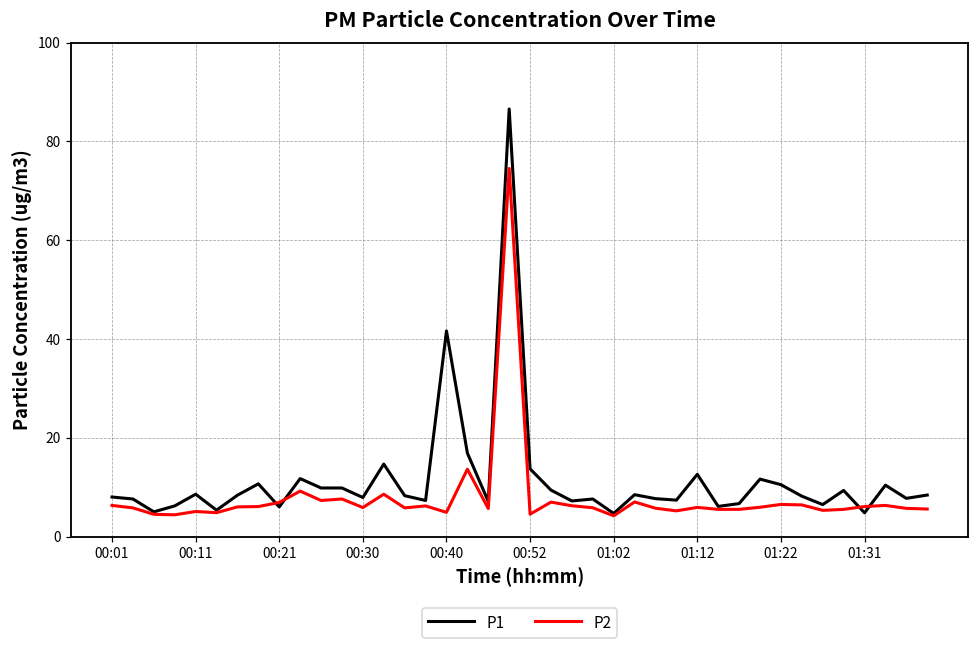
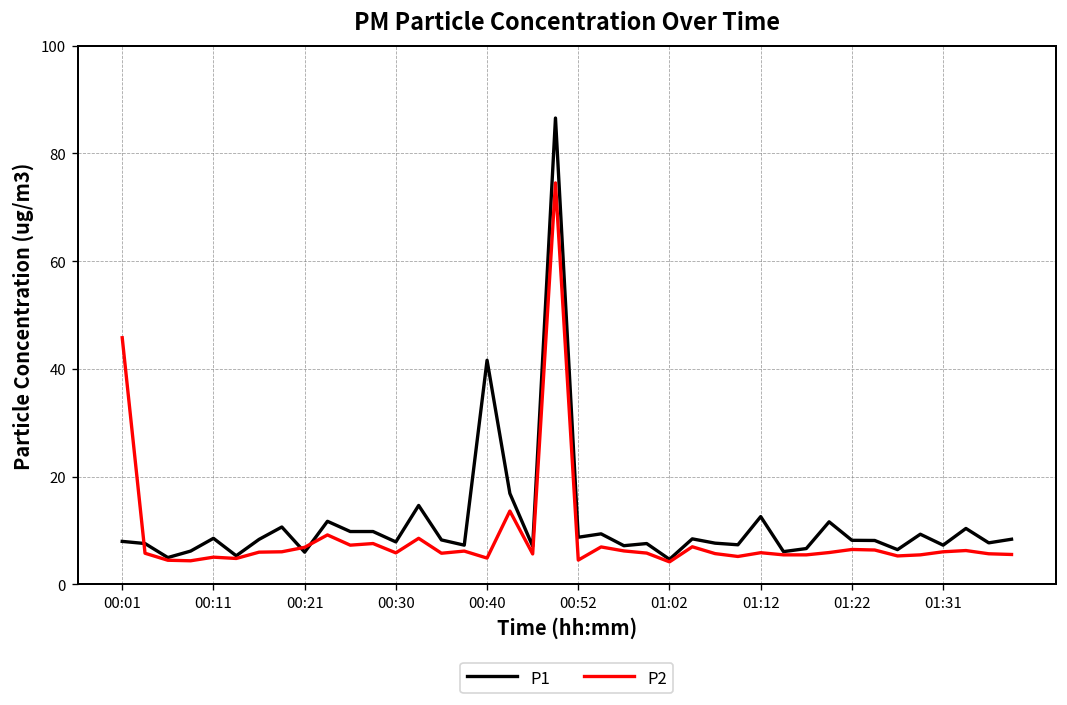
  {
    "P1": {
      "00:01": 8,
      "00:11": 9,
      "00:21": 6,
      "00:30": 8,
      "00:40": 42,
-     "00:52": 14,
+     "00:52": 9,
      "01:12": 13,
-     "01:22": 11,
-     "01:31": 5
+     "01:22": 8,
+     "01:31": 7
    },
    "P2": {
-     "00:01": 6,
+     "00:01": 46,
      "00:11": 5,
      "00:21": 7,
      "00:30": 6,
      "00:40": 5,
      "00:52": 5,
      "01:12": 6,
      "01:22": 7,
      "01:31": 6
    }
  }
